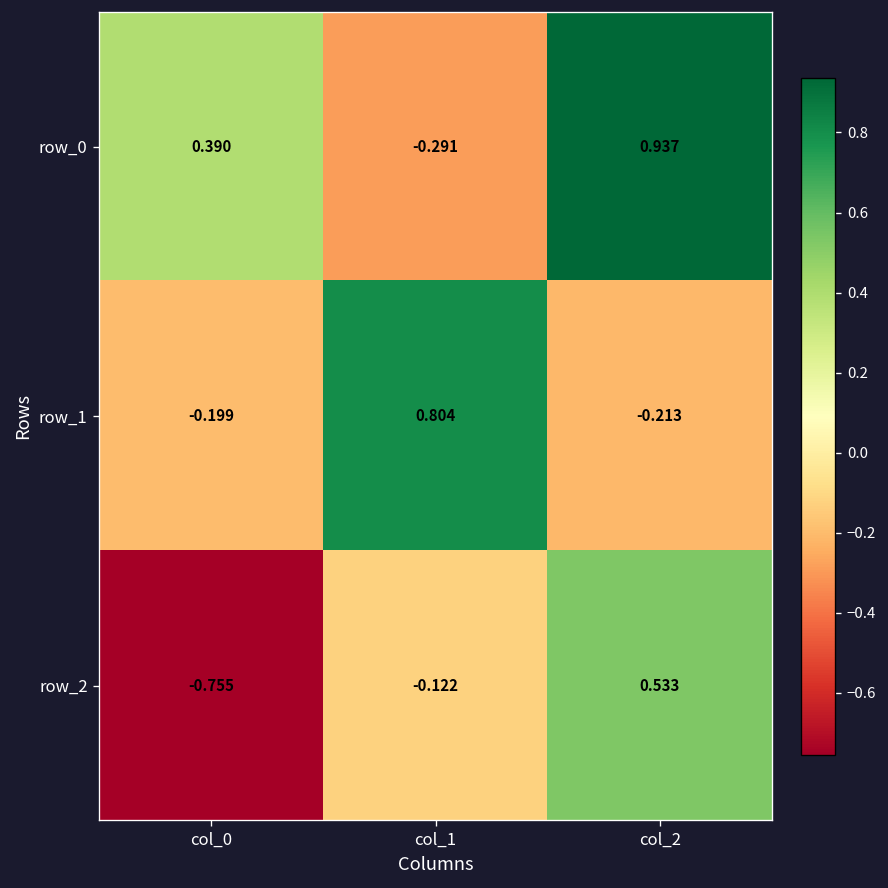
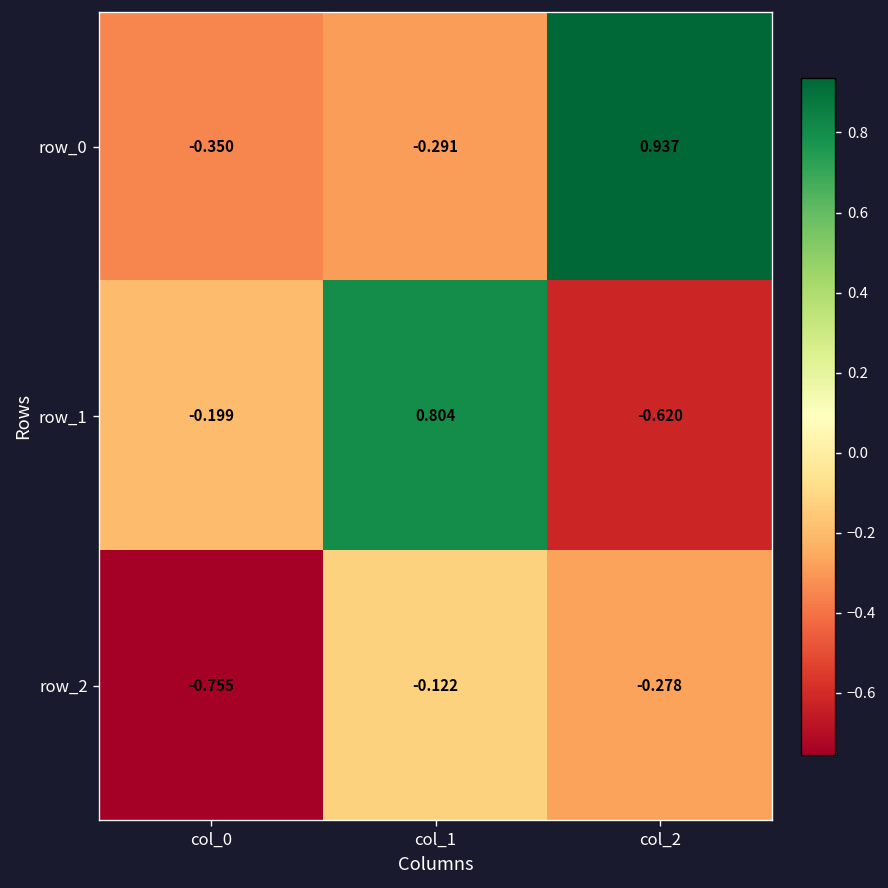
  {
    "row_0": {
-     "col_0": 0.390,
+     "col_0": -0.350,
      "col_1": -0.291,
      "col_2": 0.937
    },
    "row_1": {
      "col_0": -0.199,
      "col_1": 0.804,
-     "col_2": -0.213
+     "col_2": -0.620
    },
    "row_2": {
      "col_0": -0.755,
      "col_1": -0.122,
-     "col_2": 0.533
+     "col_2": -0.278
    }
  }
